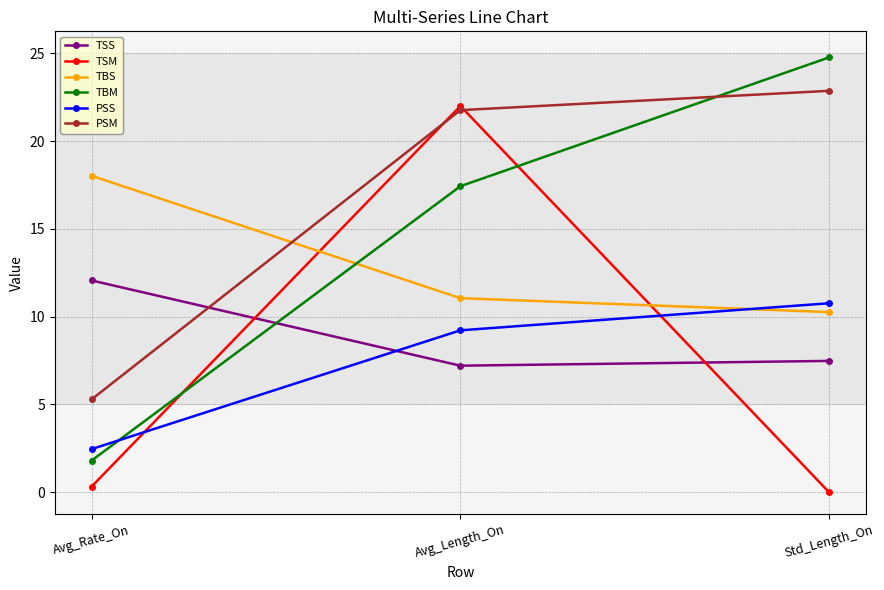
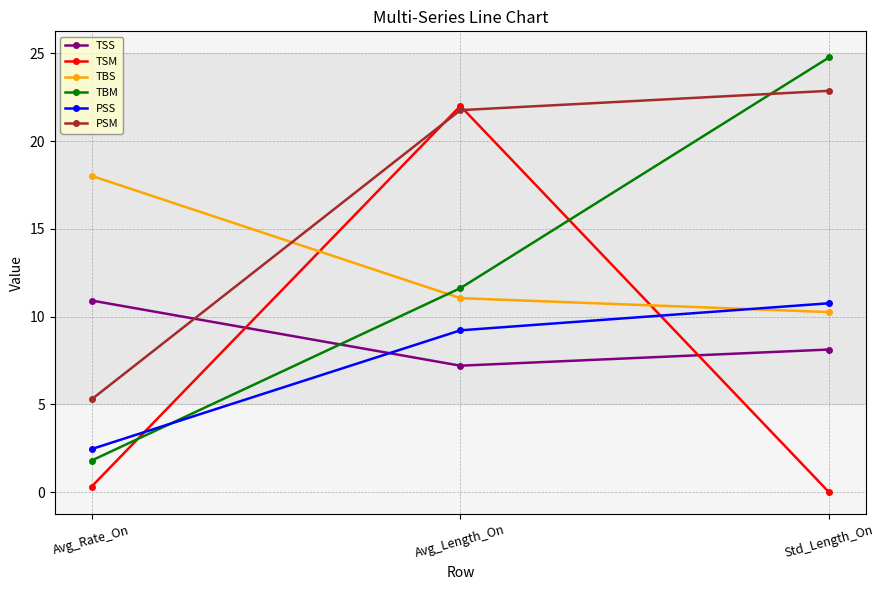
  {
    "TSS": {
-     "Avg_Rate_On": 12.1,
+     "Avg_Rate_On": 10.9,
      "Avg_Length_On": 7.2,
-     "Std_Length_On": 7.5
+     "Std_Length_On": 8.1
    },
    "TSM": {
      "Avg_Rate_On": 0.3,
      "Avg_Length_On": 22.0,
      "Std_Length_On": 0.0
    },
    "TBS": {
      "Avg_Rate_On": 18.0,
      "Avg_Length_On": 11.1,
      "Std_Length_On": 10.3
    },
    "TBM": {
      "Avg_Rate_On": 1.8,
-     "Avg_Length_On": 17.4,
+     "Avg_Length_On": 11.6,
      "Std_Length_On": 24.8
    },
    "PSS": {
      "Avg_Rate_On": 2.5,
      "Avg_Length_On": 9.2,
      "Std_Length_On": 10.8
    },
    "PSM": {
      "Avg_Rate_On": 5.3,
      "Avg_Length_On": 21.8,
      "Std_Length_On": 22.9
    }
  }
